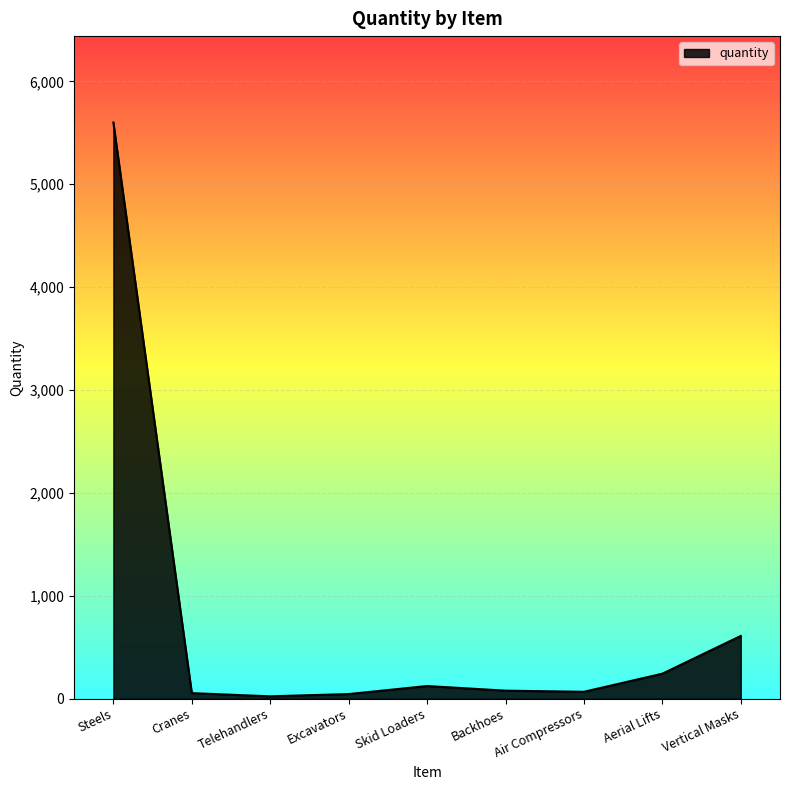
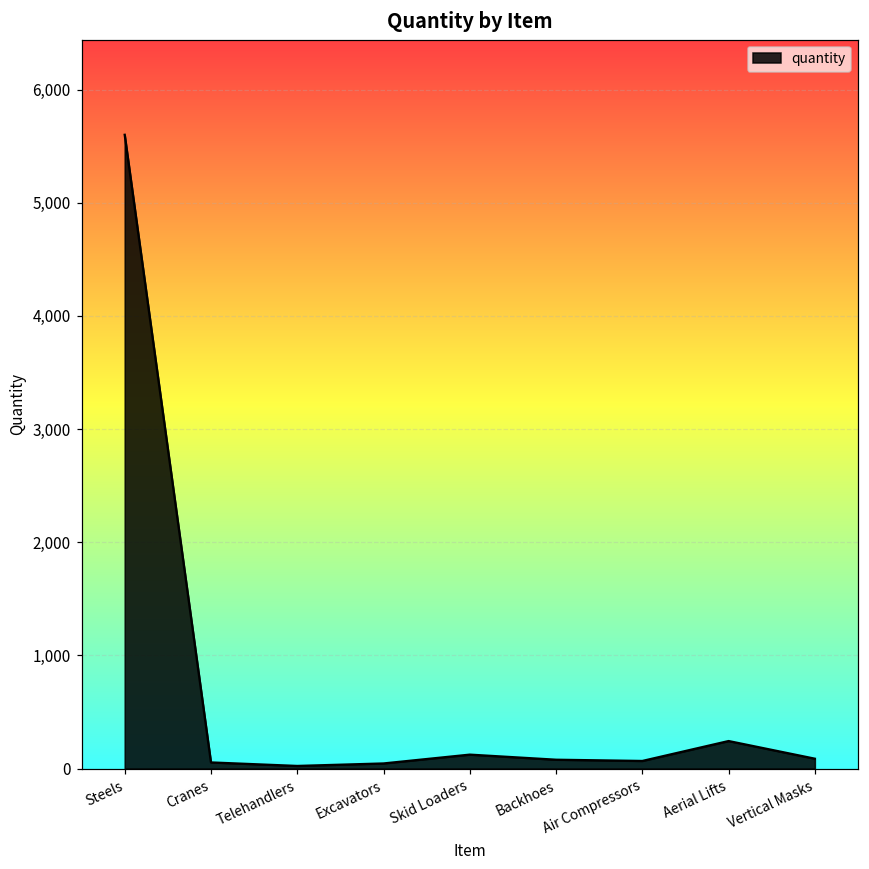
  {
    "Steels": "5,600",
    "Cranes": "50",
    "Telehandlers": "20",
    "Excavators": "50",
    "Skid Loaders": "120",
    "Backhoes": "80",
    "Air Compressors": "70",
    "Aerial Lifts": "240",
-   "Vertical Masks": "610"
+   "Vertical Masks": "90"
  }
